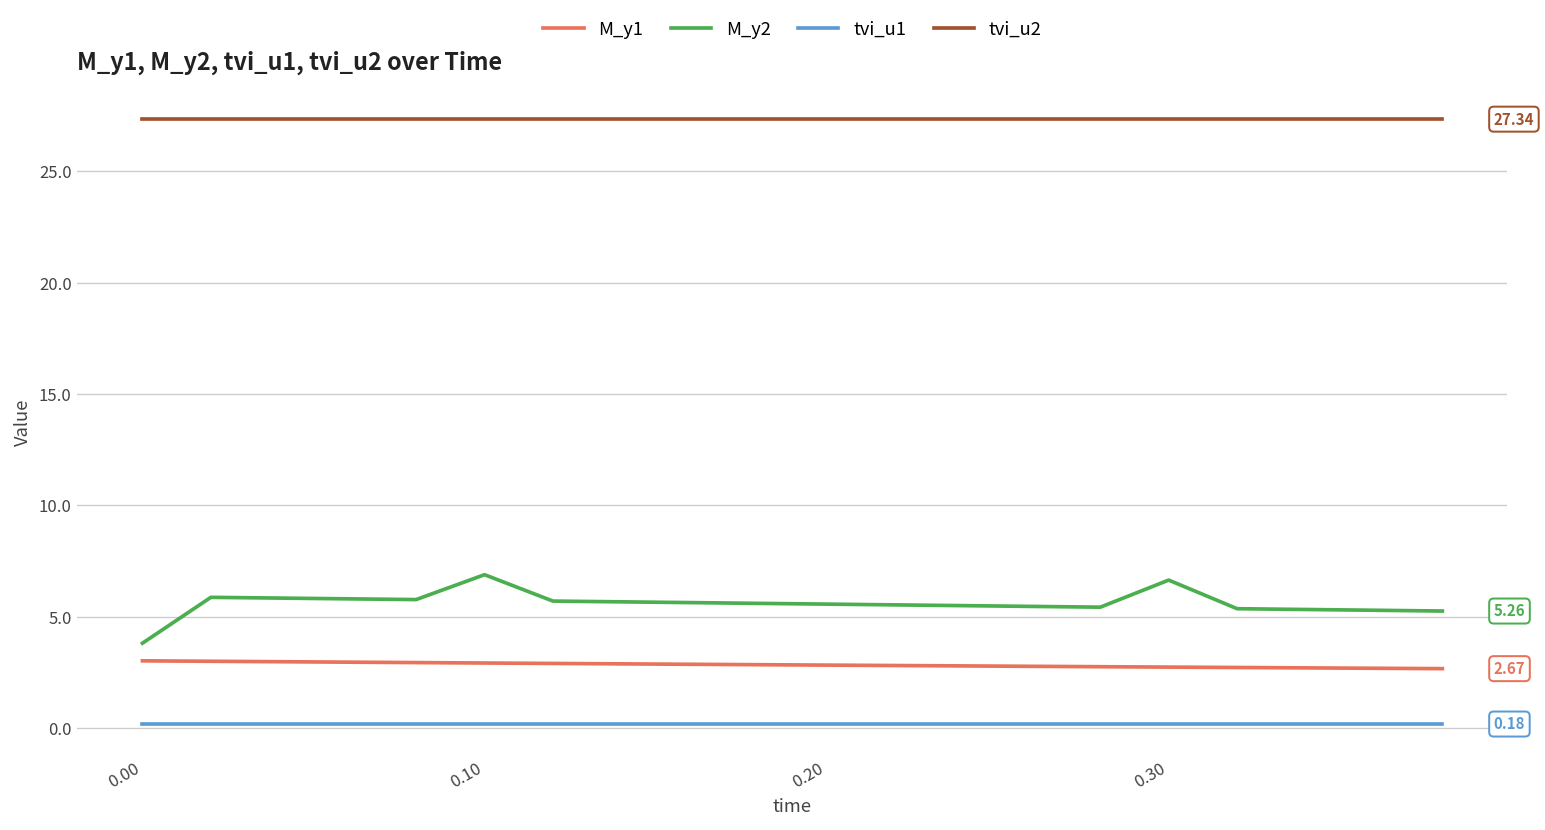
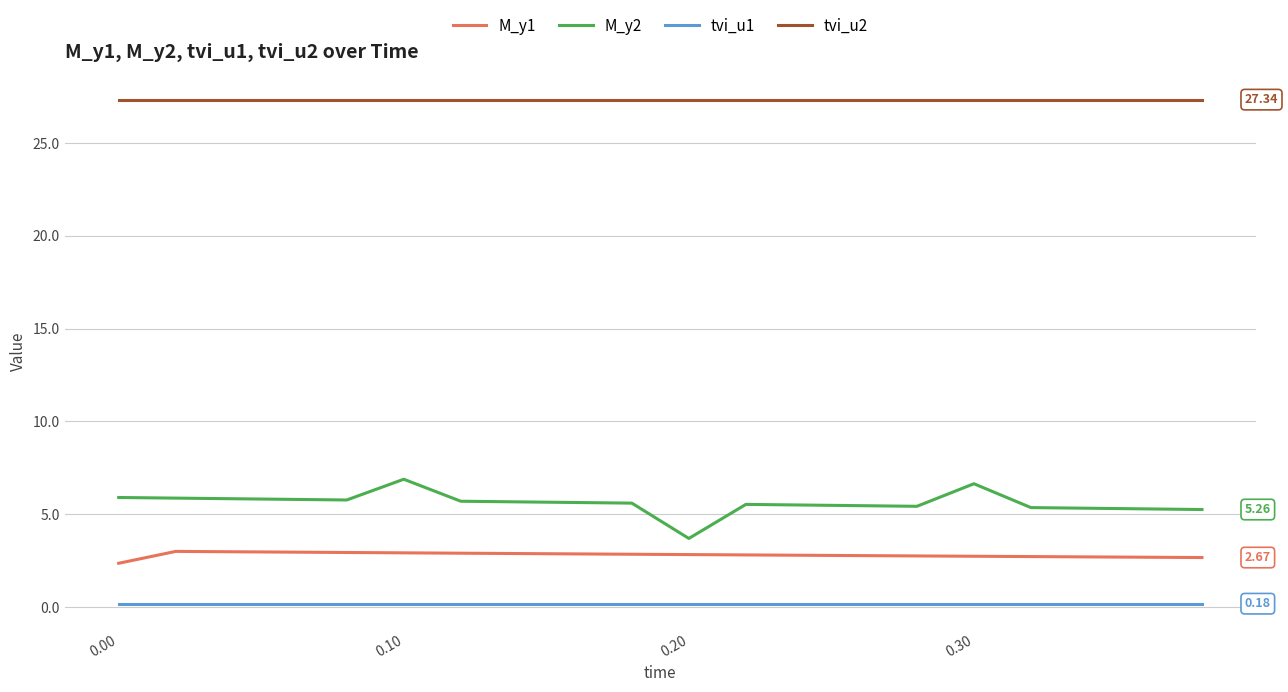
  {
    "M_y1": {
-     "0.00": 3.0,
+     "0.00": 2.4,
      "0.10": 2.9,
      "0.20": 2.8,
      "0.30": 2.7
    },
    "M_y2": {
-     "0.00": 3.8,
+     "0.00": 5.9,
      "0.10": 6.9,
-     "0.20": 5.6,
+     "0.20": 3.7,
      "0.30": 6.6
    },
    "tvi_u1": {
      "0.00": 0.2,
      "0.10": 0.2,
      "0.20": 0.2,
      "0.30": 0.2
    },
    "tvi_u2": {
      "0.00": 27.3,
      "0.10": 27.3,
      "0.20": 27.3,
      "0.30": 27.3
    }
  }
